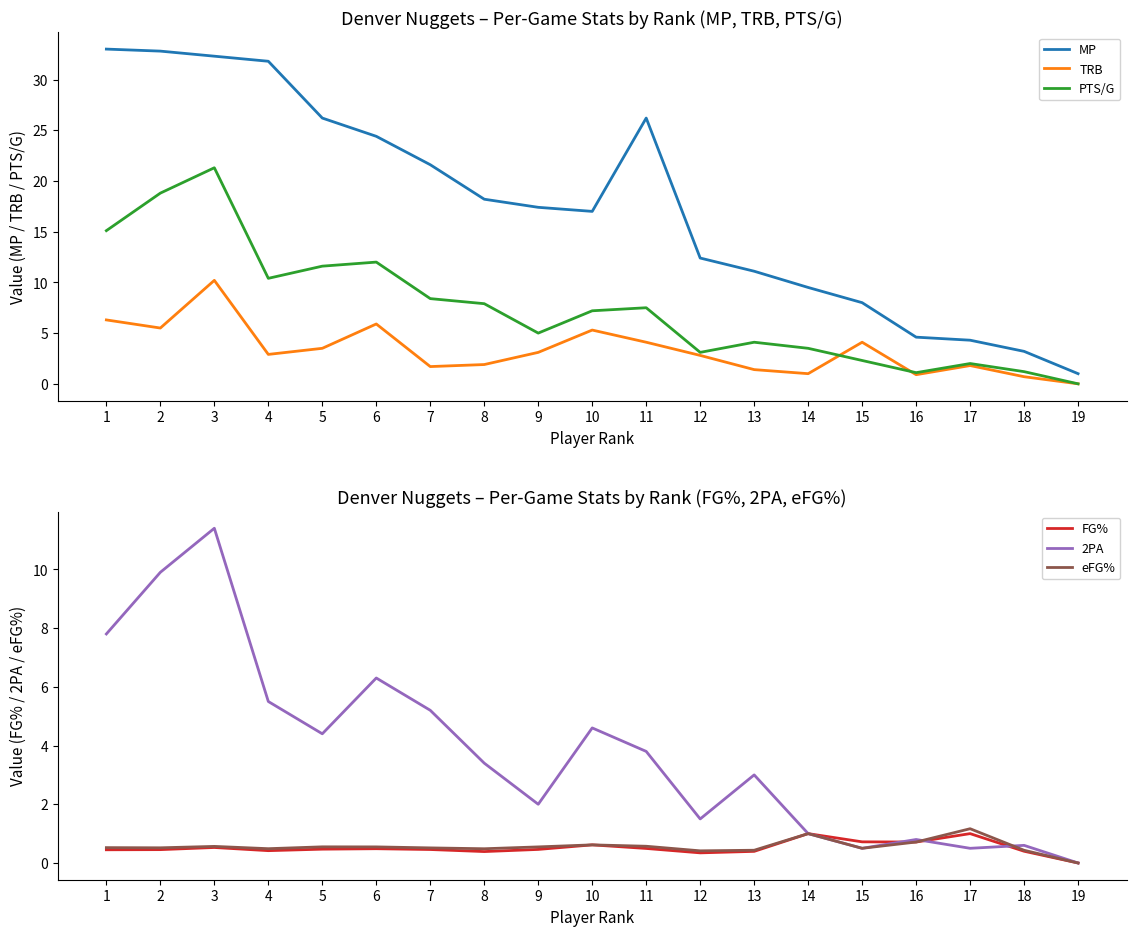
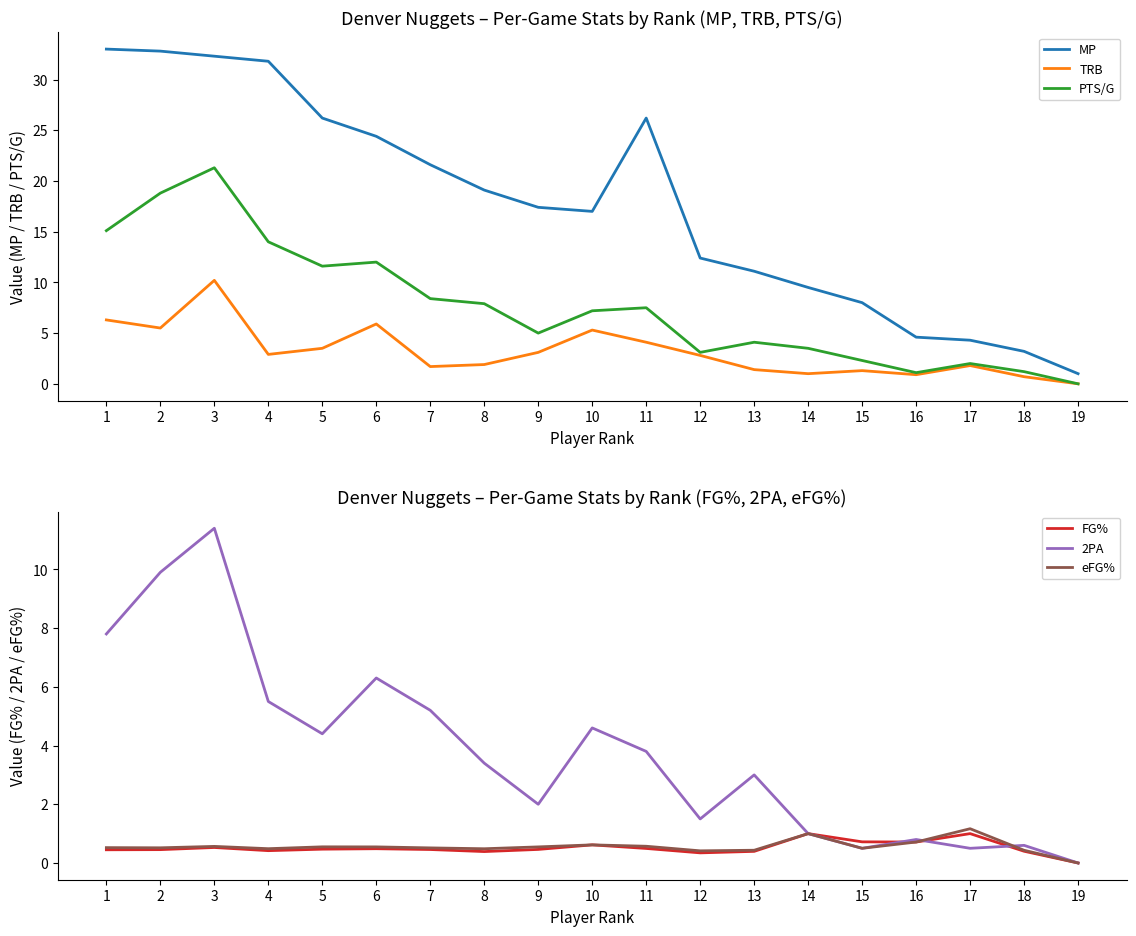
  {
    "Denver Nuggets – Per-Game Stats by Rank (MP, TRB, PTS/G)": {
      "MP": {
        "1": 33.0,
        "2": 32.8,
        "3": 32.3,
        "4": 31.8,
        "5": 26.2,
        "6": 24.4,
        "7": 21.6,
-       "8": 18.2,
+       "8": 19.1,
        "9": 17.4,
        "10": 17.0,
        "11": 26.2,
        "12": 12.4,
        "13": 11.1,
        "14": 9.5,
        "15": 8.0,
        "16": 4.6,
        "17": 4.3,
        "18": 3.2,
        "19": 1.0
      },
      "TRB": {
        "1": 6.3,
        "2": 5.5,
        "3": 10.2,
        "4": 2.9,
        "5": 3.5,
        "6": 5.9,
        "7": 1.7,
        "8": 1.9,
        "9": 3.1,
        "10": 5.3,
        "11": 4.1,
        "12": 2.8,
        "13": 1.4,
        "14": 1.0,
-       "15": 4.1,
+       "15": 1.3,
        "18": 0.7
      },
      "PTS/G": {
        "1": 15.1,
        "2": 18.8,
        "3": 21.3,
-       "4": 10.4,
+       "4": 14.0,
        "5": 11.6,
        "6": 12.0,
        "7": 8.4,
        "8": 7.9,
        "9": 5.0,
        "10": 7.2,
        "11": 7.5,
        "12": 3.1,
        "13": 4.1,
        "14": 3.5,
        "15": 2.3,
        "18": 1.2
      }
    },
    "Denver Nuggets – Per-Game Stats by Rank (FG%, 2PA, eFG%)": {
      "FG%": {
        "8": 0.4,
        "15": 0.7,
        "17": 1.0
      },
      "2PA": {
        "1": 7.8,
        "2": 9.9,
        "3": 11.4,
        "4": 5.5,
        "5": 4.4,
        "6": 6.3,
        "7": 5.2,
        "8": 3.4,
        "9": 2.0,
        "10": 4.6,
        "11": 3.8,
        "12": 1.5,
        "13": 3.0,
        "17": 0.5,
        "18": 0.6
      },
      "eFG%": {
        "8": 0.5,
        "17": 1.2
      }
    }
  }
